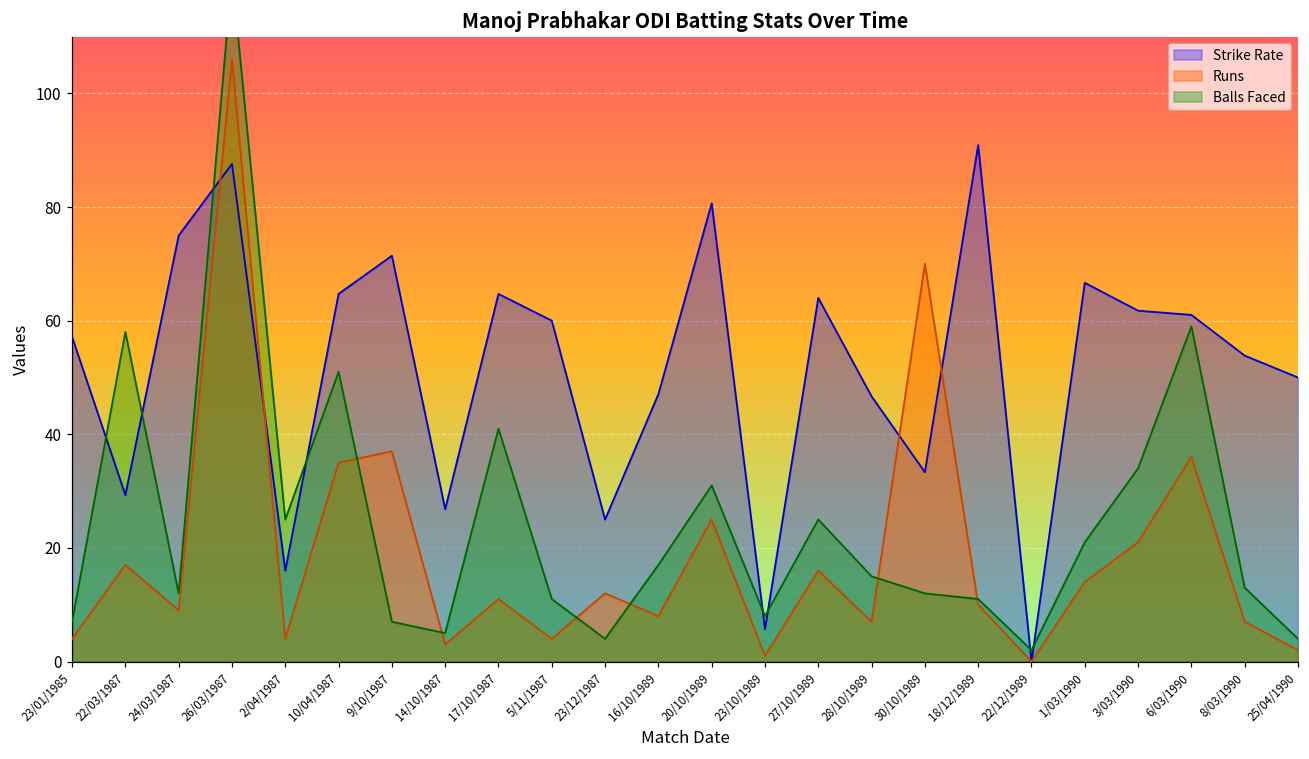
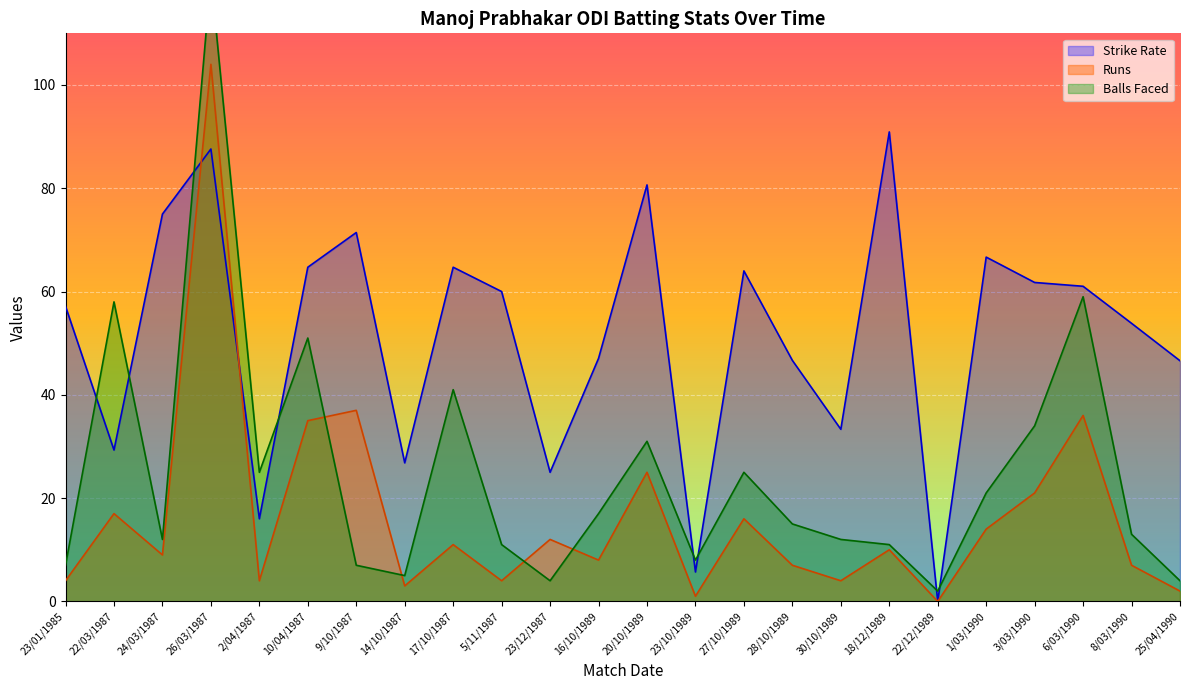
  {
    "Strike Rate": {
      "23/01/1985": 57,
      "22/03/1987": 29,
      "24/03/1987": 75,
      "26/03/1987": 88,
      "2/04/1987": 16,
      "10/04/1987": 65,
      "9/10/1987": 71,
      "14/10/1987": 27,
      "17/10/1987": 65,
      "5/11/1987": 60,
      "23/12/1987": 25,
      "16/10/1989": 47,
      "20/10/1989": 81,
      "23/10/1989": 6,
      "27/10/1989": 64,
      "28/10/1989": 47,
      "30/10/1989": 33,
      "18/12/1989": 91,
      "1/03/1990": 67,
      "3/03/1990": 62,
      "6/03/1990": 61,
      "8/03/1990": 54,
-     "25/04/1990": 50
+     "25/04/1990": 47
    },
    "Runs": {
      "23/01/1985": 4,
      "22/03/1987": 17,
      "24/03/1987": 9,
-     "26/03/1987": 106,
+     "26/03/1987": 104,
      "2/04/1987": 4,
      "10/04/1987": 35,
      "9/10/1987": 37,
      "14/10/1987": 3,
      "17/10/1987": 11,
      "5/11/1987": 4,
      "23/12/1987": 12,
      "16/10/1989": 8,
      "20/10/1989": 25,
      "23/10/1989": 1,
      "27/10/1989": 16,
      "28/10/1989": 7,
-     "30/10/1989": 70,
+     "30/10/1989": 4,
      "18/12/1989": 10,
      "1/03/1990": 14,
      "3/03/1990": 21,
      "6/03/1990": 36,
      "8/03/1990": 7,
      "25/04/1990": 2
    },
    "Balls Faced": {
      "23/01/1985": 7,
      "22/03/1987": 58,
      "24/03/1987": 12,
      "2/04/1987": 25,
      "10/04/1987": 51,
      "9/10/1987": 7,
      "14/10/1987": 5,
      "17/10/1987": 41,
      "5/11/1987": 11,
      "23/12/1987": 4,
      "16/10/1989": 17,
      "20/10/1989": 31,
      "23/10/1989": 8,
      "27/10/1989": 25,
      "28/10/1989": 15,
      "30/10/1989": 12,
      "18/12/1989": 11,
      "22/12/1989": 2,
      "1/03/1990": 21,
      "3/03/1990": 34,
      "6/03/1990": 59,
      "8/03/1990": 13,
      "25/04/1990": 4
    }
  }
